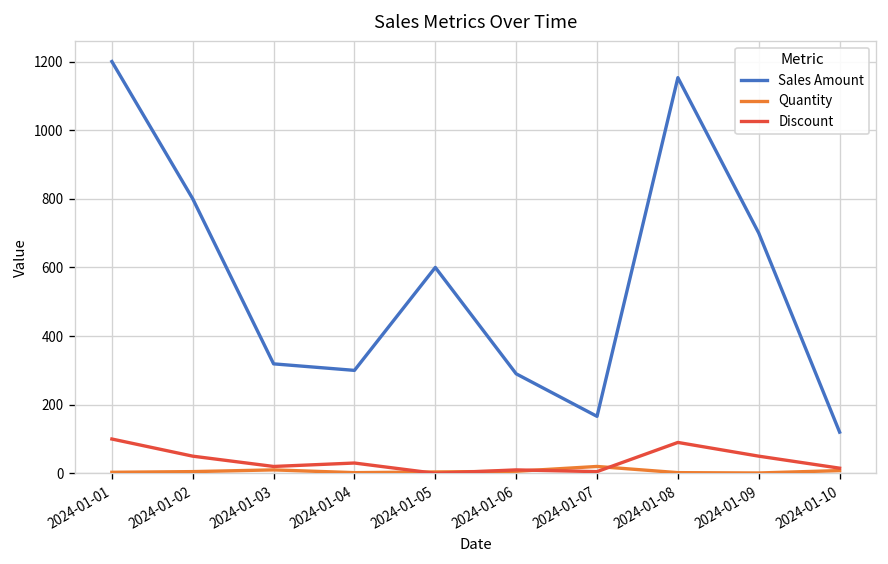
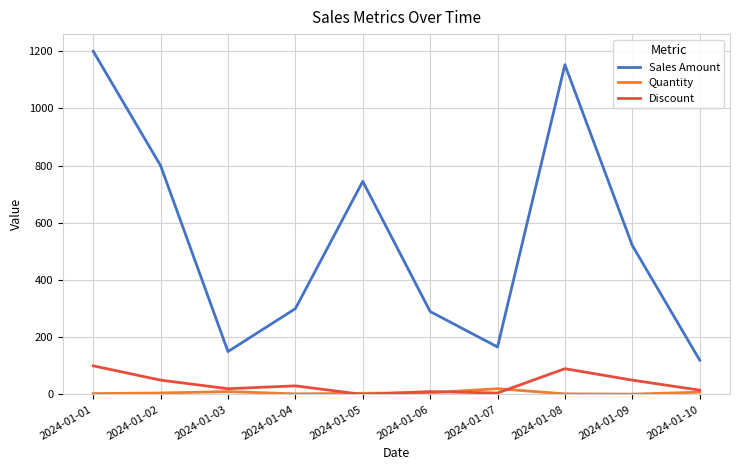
  {
    "Sales Amount": {
      "2024-01-01": 1200,
      "2024-01-02": 800,
-     "2024-01-03": 320,
+     "2024-01-03": 150,
      "2024-01-04": 300,
-     "2024-01-05": 600,
+     "2024-01-05": 750,
      "2024-01-06": 290,
      "2024-01-07": 170,
      "2024-01-08": 1150,
-     "2024-01-09": 700,
+     "2024-01-09": 520,
      "2024-01-10": 120
    }
  }
